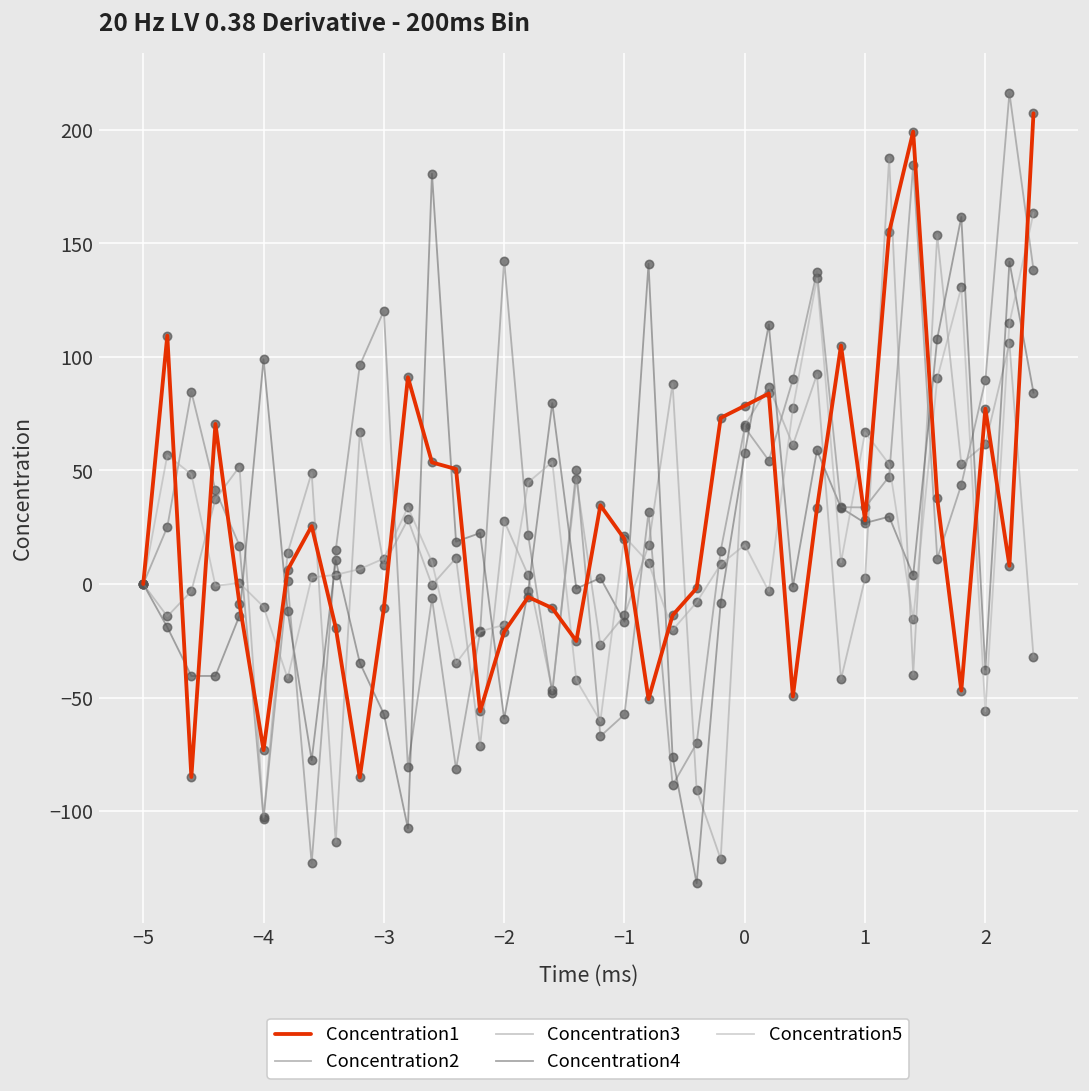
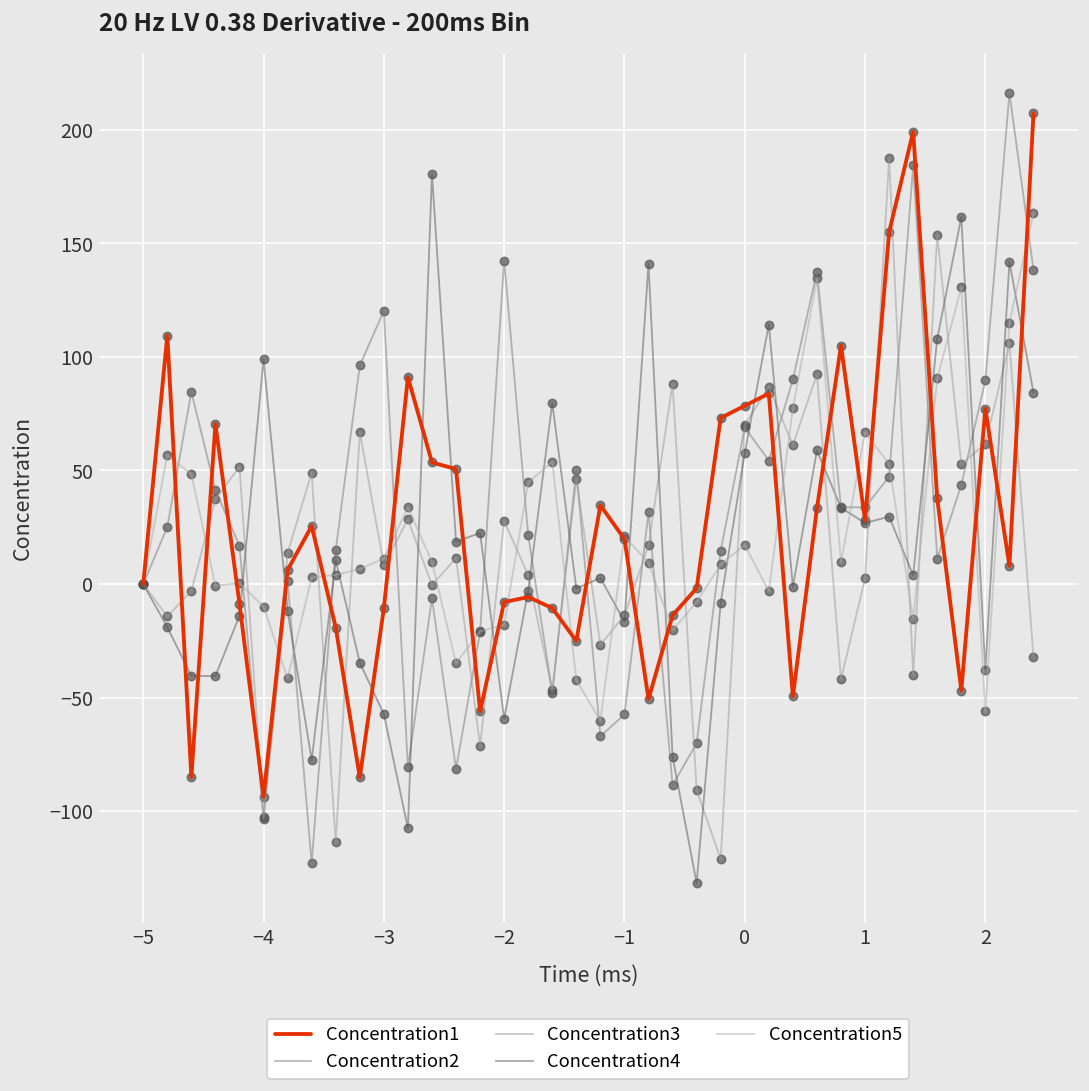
  {
    "Concentration1": {
-     "−4": -73,
-     "−2": -21
+     "−4": -94,
+     "−2": -8
    }
  }
